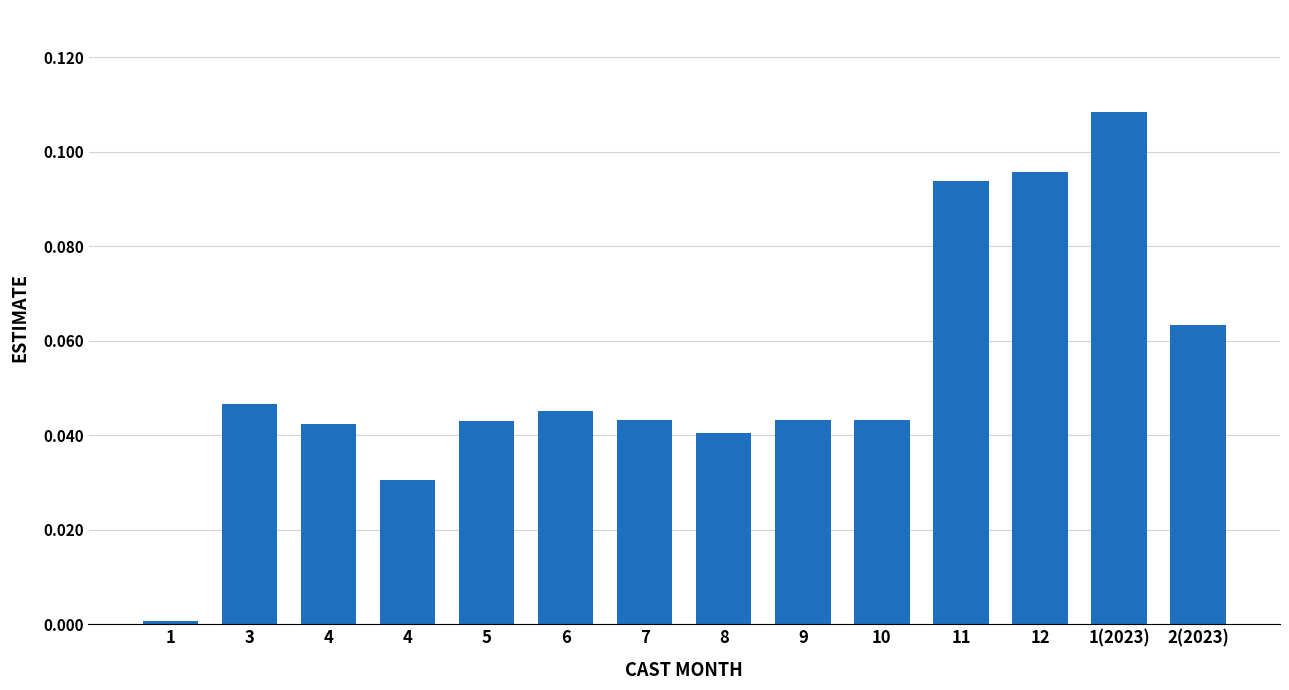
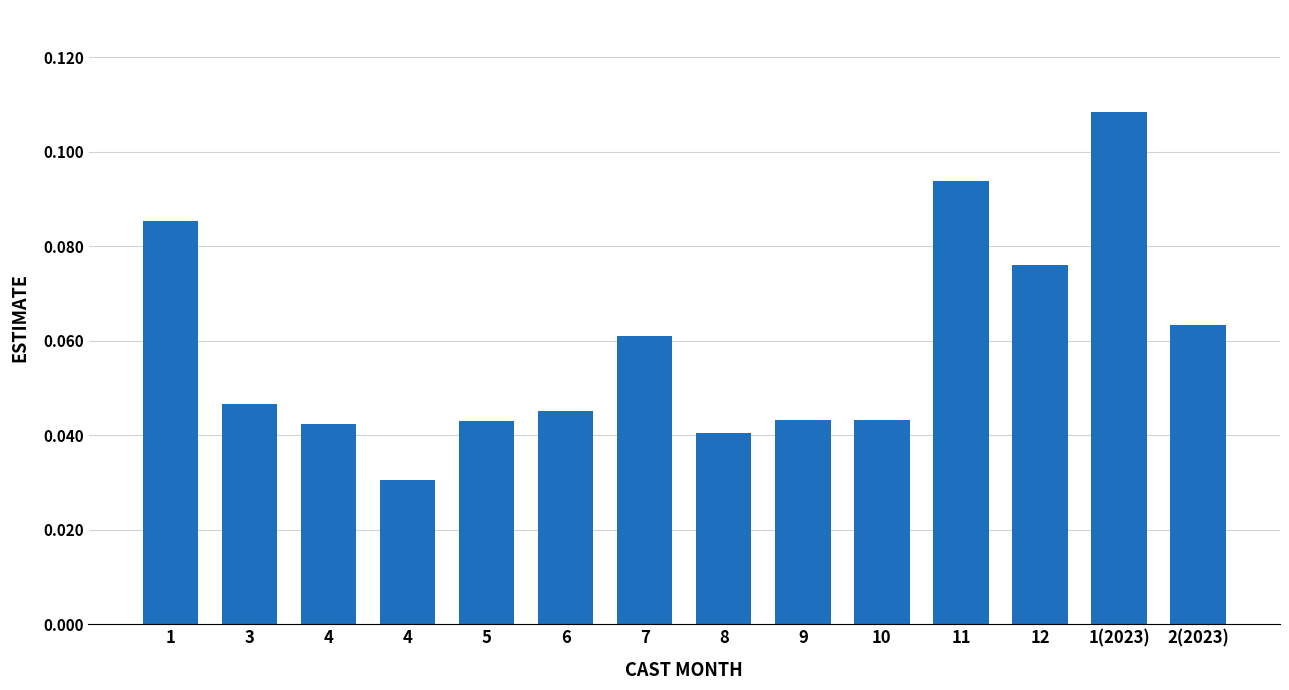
  {
-   "1": 0.001,
+   "1": 0.085,
    "3": 0.047,
    "5": 0.043,
    "6": 0.045,
-   "7": 0.043,
+   "7": 0.061,
    "8": 0.041,
    "9": 0.043,
    "10": 0.043,
    "11": 0.094,
-   "12": 0.096,
+   "12": 0.076,
    "1(2023)": 0.108,
    "2(2023)": 0.063
  }
